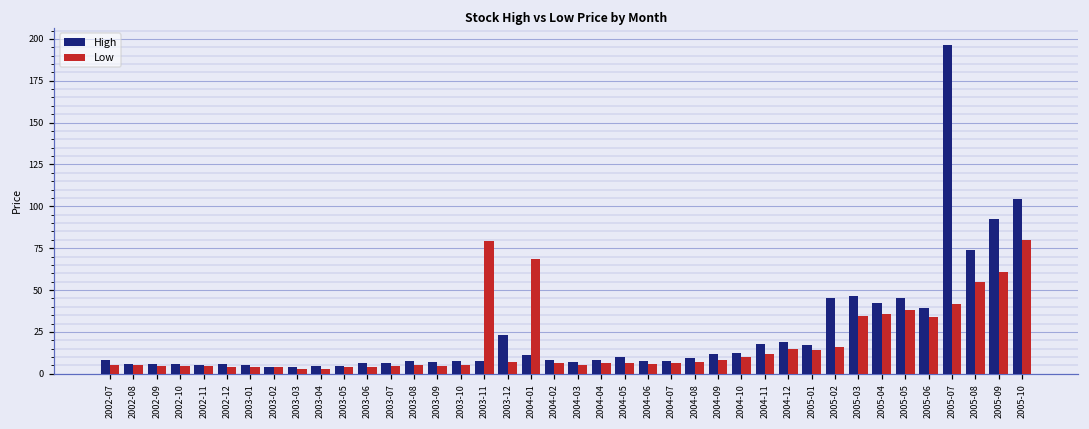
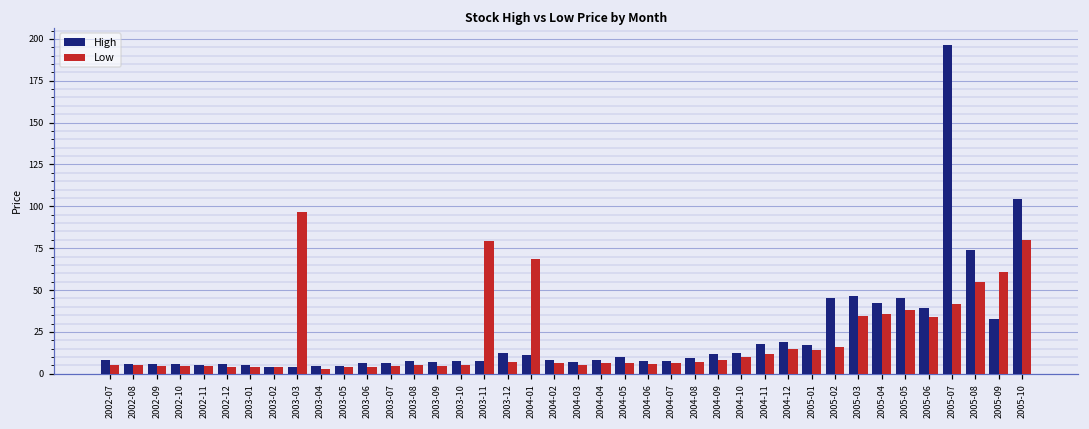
  {
    "High": {
      "2002-07": 8,
      "2002-08": 6,
      "2002-09": 6,
      "2002-10": 6,
      "2002-11": 6,
      "2002-12": 6,
      "2003-01": 5,
      "2003-02": 4,
      "2003-03": 4,
      "2003-04": 5,
      "2003-05": 5,
      "2003-06": 7,
      "2003-07": 6,
      "2003-08": 7,
      "2003-09": 7,
      "2003-10": 8,
      "2003-11": 8,
-     "2003-12": 23,
+     "2003-12": 13,
      "2004-01": 11,
      "2004-02": 8,
      "2004-03": 7,
      "2004-04": 8,
      "2004-05": 10,
      "2004-06": 8,
      "2004-07": 8,
      "2004-08": 10,
      "2004-09": 12,
      "2004-10": 12,
      "2004-11": 18,
      "2004-12": 19,
      "2005-01": 17,
      "2005-02": 45,
      "2005-03": 46,
      "2005-04": 42,
      "2005-05": 45,
      "2005-06": 39,
      "2005-07": 197,
      "2005-08": 74,
-     "2005-09": 93,
+     "2005-09": 33,
      "2005-10": 104
    },
    "Low": {
      "2002-07": 5,
      "2002-08": 5,
      "2002-09": 5,
      "2002-10": 4,
      "2002-11": 4,
      "2002-12": 4,
      "2003-01": 4,
      "2003-02": 4,
-     "2003-03": 3,
+     "2003-03": 96,
      "2003-04": 3,
      "2003-05": 4,
      "2003-06": 4,
      "2003-07": 4,
      "2003-08": 5,
      "2003-09": 5,
      "2003-10": 5,
      "2003-11": 79,
      "2003-12": 7,
      "2004-01": 69,
      "2004-02": 6,
      "2004-03": 5,
      "2004-04": 6,
      "2004-05": 6,
      "2004-06": 6,
      "2004-07": 6,
      "2004-08": 7,
      "2004-09": 8,
      "2004-10": 10,
      "2004-11": 12,
      "2004-12": 15,
      "2005-01": 14,
      "2005-02": 16,
      "2005-03": 35,
      "2005-04": 35,
      "2005-05": 38,
      "2005-06": 34,
      "2005-07": 42,
      "2005-08": 55,
      "2005-09": 61,
      "2005-10": 80
    }
  }
